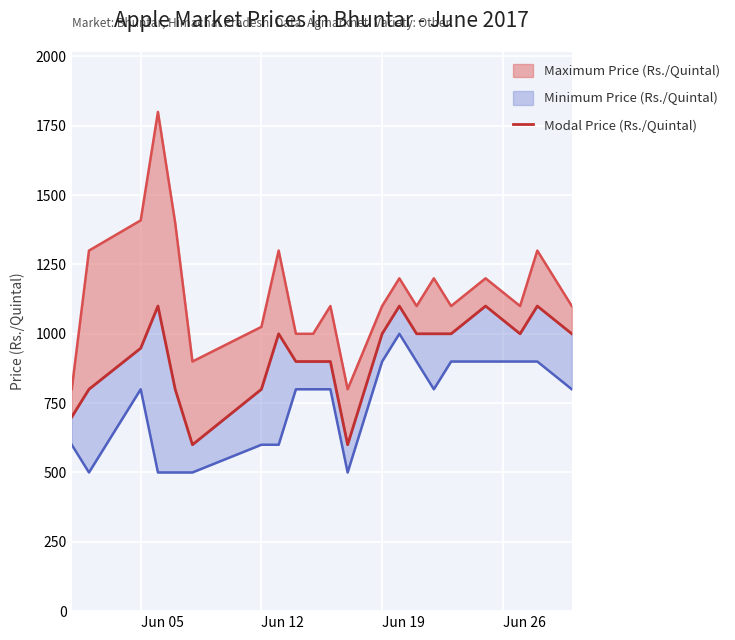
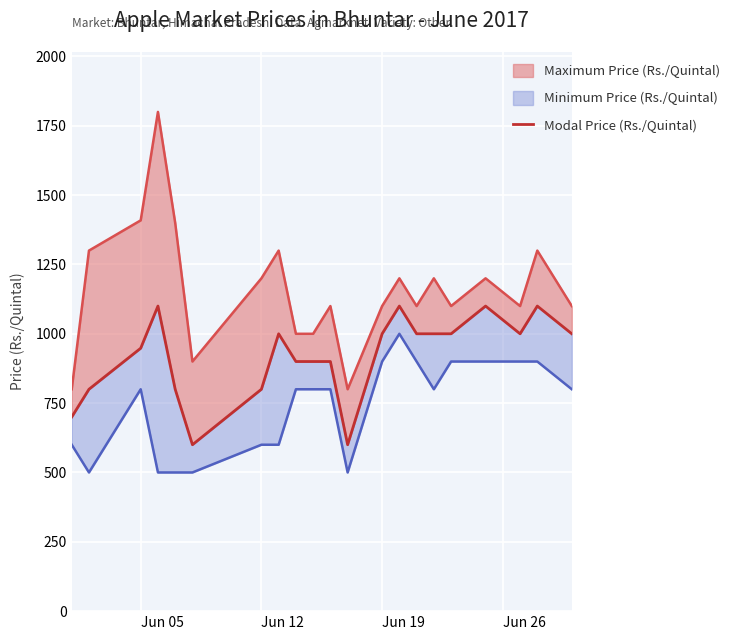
  {
    "Maximum Price (Rs./Quintal)": {
      "Jun 05": 1410,
-     "Jun 12": 1030,
+     "Jun 12": 1200,
      "Jun 19": 1100
    },
    "Minimum Price (Rs./Quintal)": {
      "Jun 05": 950,
      "Jun 12": 800,
      "Jun 19": 1000
    }
  }
